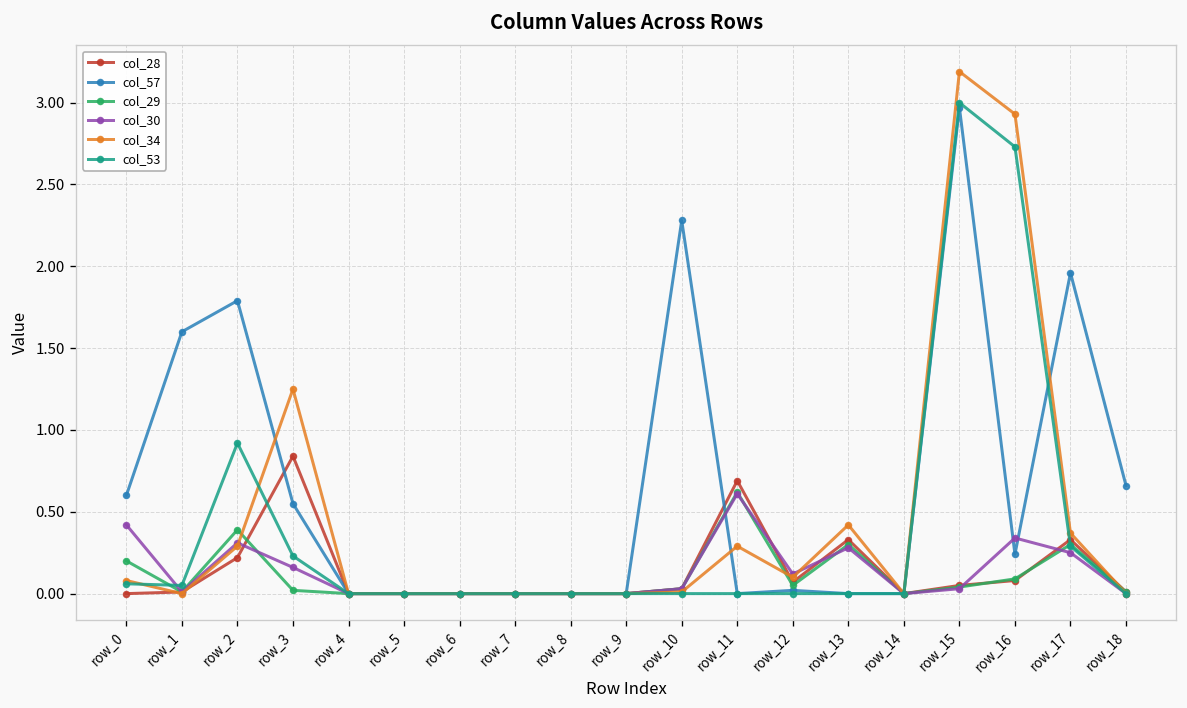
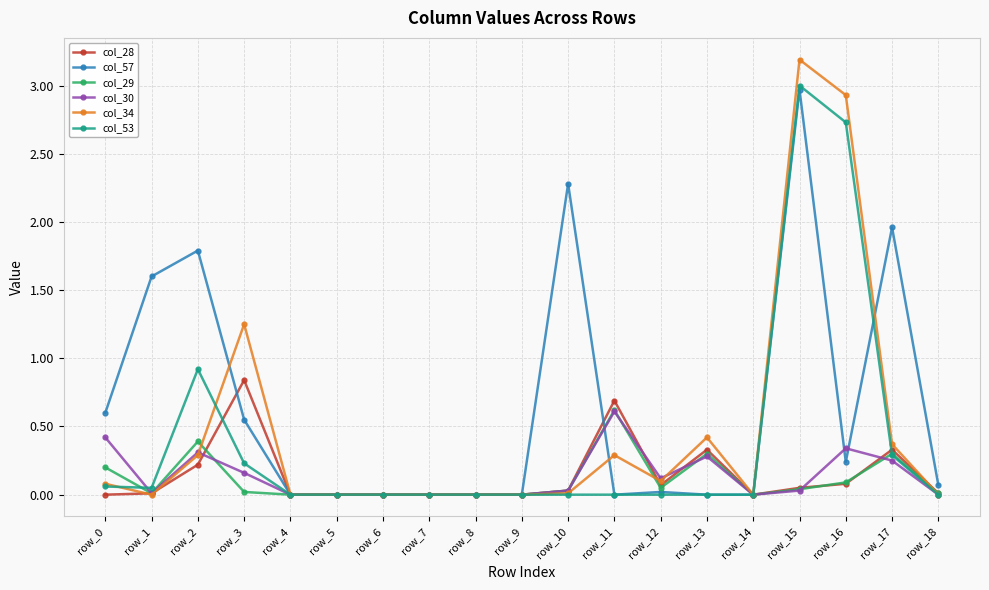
  {
    "col_28": {
      "row_0": 0.00,
      "row_2": 0.22,
      "row_3": 0.84,
      "row_11": 0.69,
      "row_12": 0.07,
      "row_13": 0.33,
      "row_17": 0.33
    },
    "col_57": {
      "row_0": 0.60,
      "row_1": 1.60,
      "row_2": 1.79,
      "row_3": 0.55,
      "row_10": 2.28,
      "row_12": 0.02,
      "row_15": 2.97,
      "row_16": 0.24,
      "row_17": 1.96,
-     "row_18": 0.66
+     "row_18": 0.07
    },
    "col_30": {
      "row_0": 0.42,
      "row_2": 0.31,
      "row_3": 0.16,
      "row_12": 0.12,
      "row_13": 0.28,
      "row_16": 0.34,
      "row_17": 0.25
    },
    "col_34": {
      "row_0": 0.08,
      "row_2": 0.29,
      "row_3": 1.25,
      "row_11": 0.29,
      "row_12": 0.10,
      "row_13": 0.42,
      "row_15": 3.19,
      "row_16": 2.93,
      "row_17": 0.37
    }
  }
